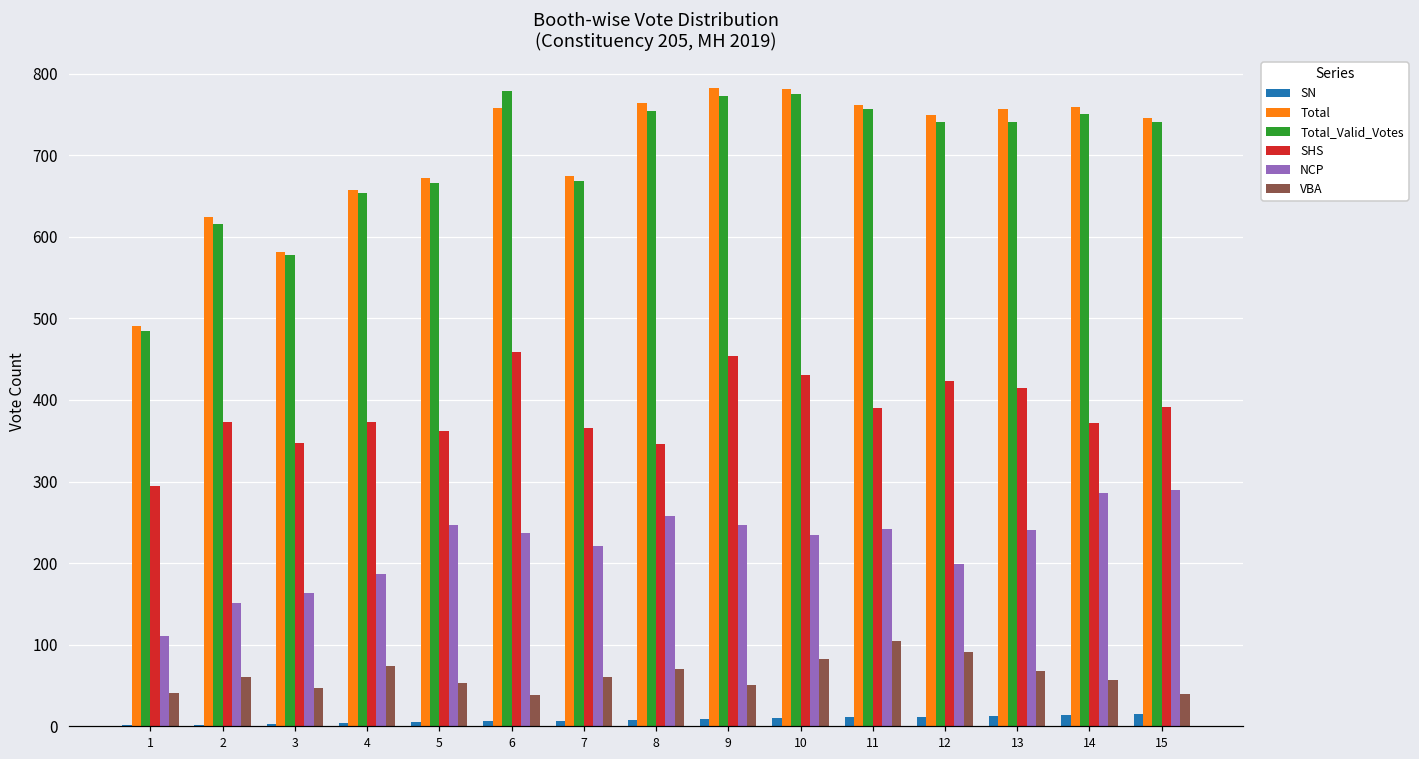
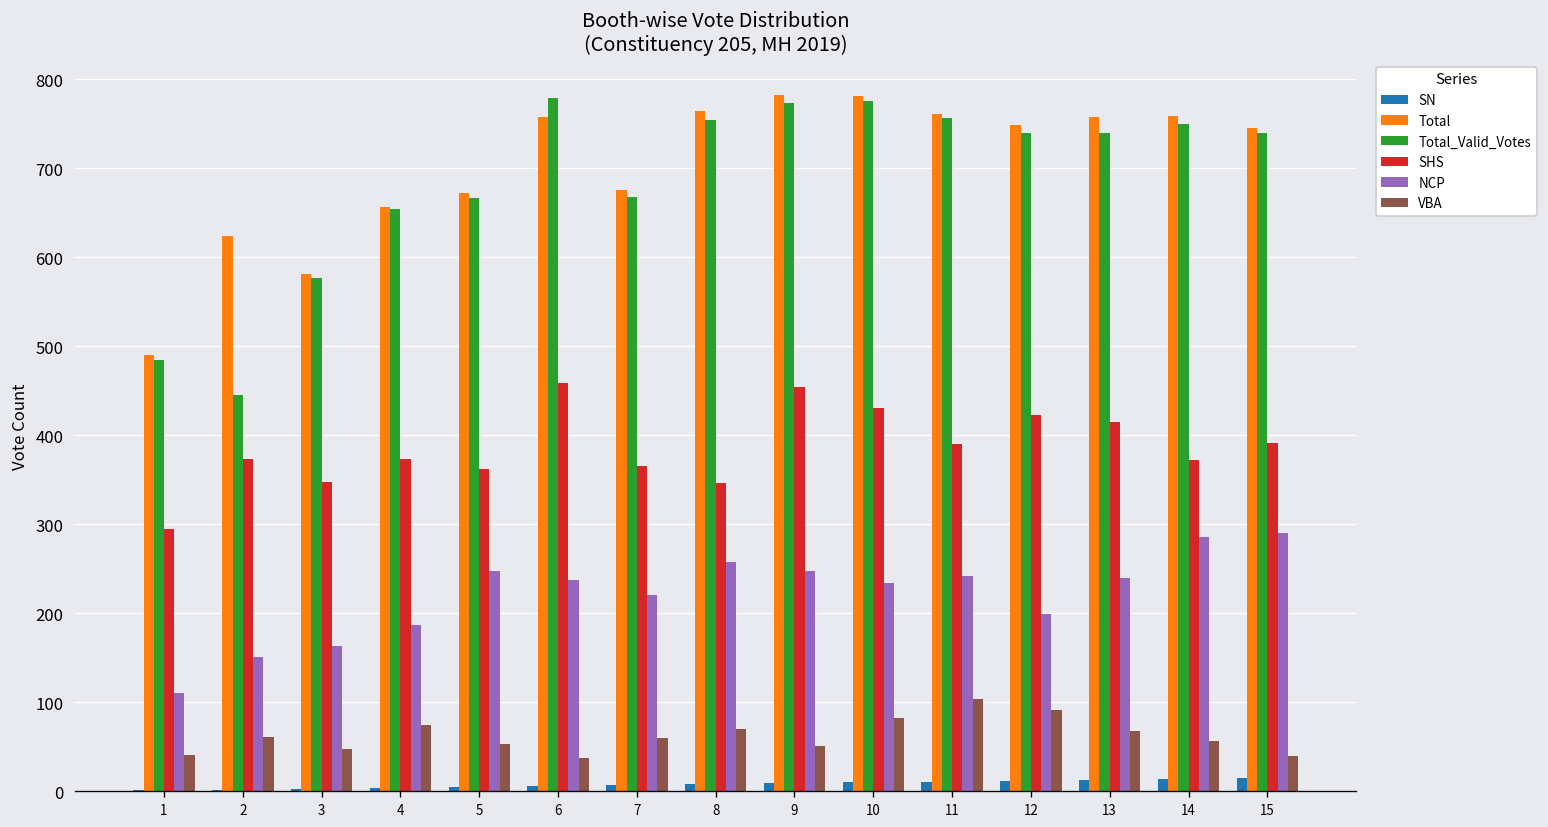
  {
    "SN": {
      "4": 0,
      "5": 10,
      "6": 10,
      "7": 10,
      "8": 10,
      "9": 10,
      "10": 10,
      "11": 10,
      "12": 10,
      "13": 10,
      "14": 10,
      "15": 20
    },
    "Total": {
      "1": 490,
      "2": 620,
      "3": 580,
      "4": 660,
      "5": 670,
      "6": 760,
      "7": 680,
      "8": 760,
      "9": 780,
      "10": 780,
      "11": 760,
      "12": 750,
      "13": 760,
      "14": 760,
      "15": 750
    },
    "Total_Valid_Votes": {
      "1": 490,
-     "2": 620,
+     "2": 450,
      "3": 580,
      "4": 650,
      "5": 670,
      "6": 780,
      "7": 670,
      "8": 750,
      "9": 770,
      "10": 780,
      "11": 760,
      "12": 740,
      "13": 740,
      "14": 750,
      "15": 740
    },
    "SHS": {
      "1": 300,
      "2": 370,
      "3": 350,
      "4": 370,
      "5": 360,
      "6": 460,
      "7": 370,
      "8": 350,
      "9": 450,
      "10": 430,
      "11": 390,
      "12": 420,
      "13": 420,
      "14": 370,
      "15": 390
    },
    "NCP": {
      "1": 110,
      "2": 150,
      "3": 160,
      "4": 190,
      "5": 250,
      "6": 240,
      "7": 220,
      "8": 260,
      "9": 250,
      "10": 230,
      "11": 240,
      "12": 200,
      "13": 240,
      "14": 290,
      "15": 290
    },
    "VBA": {
      "1": 40,
      "2": 60,
      "3": 50,
      "4": 70,
      "5": 50,
      "6": 40,
      "7": 60,
      "8": 70,
      "9": 50,
      "10": 80,
      "11": 100,
      "12": 90,
      "13": 70,
      "14": 60,
      "15": 40
    }
  }
